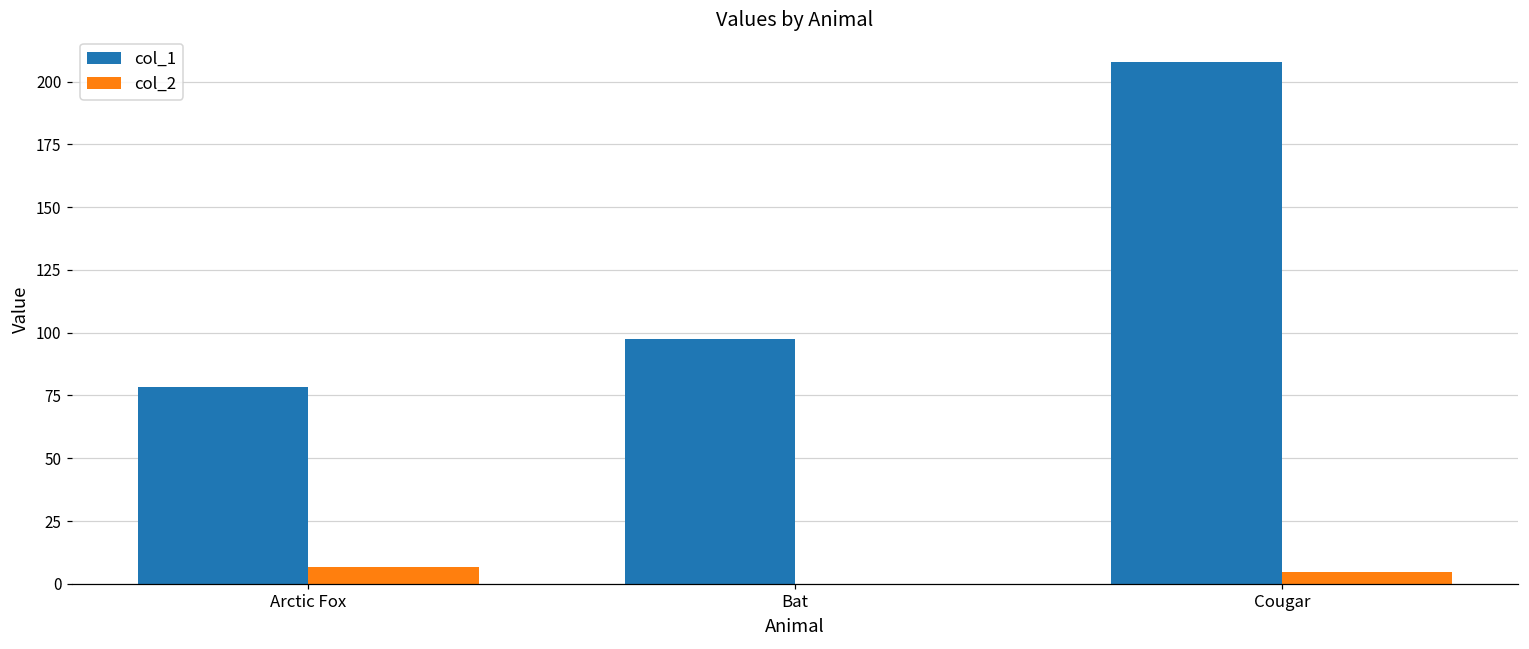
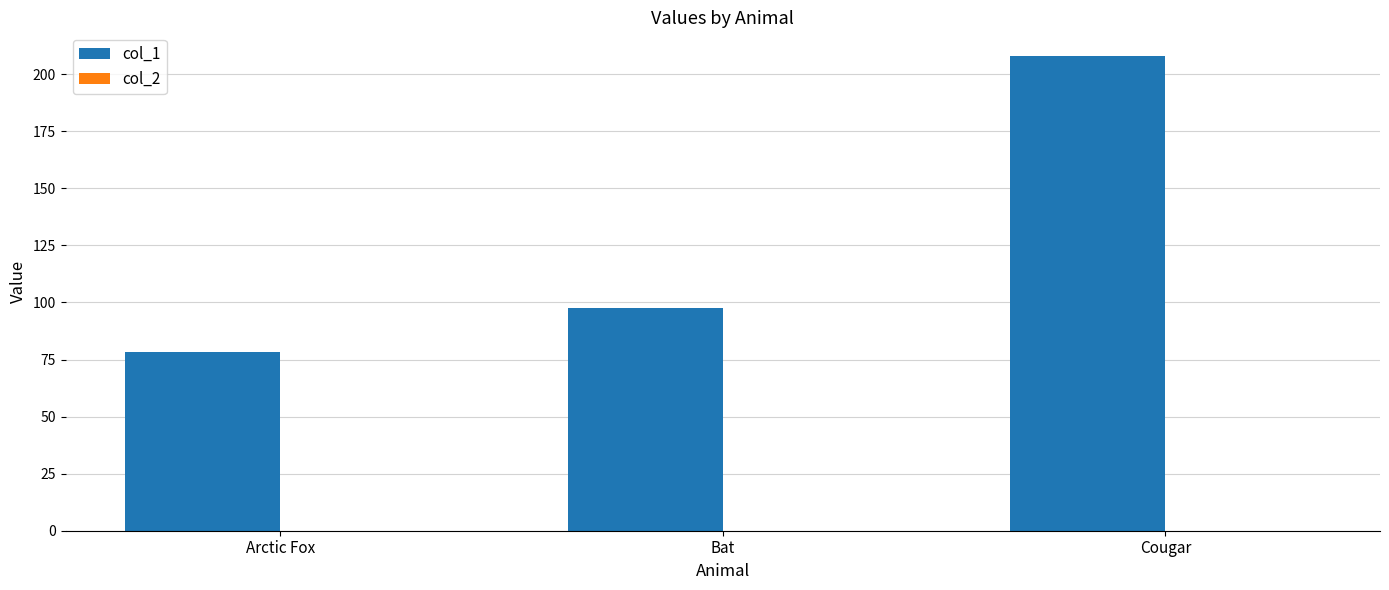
  {
    "col_1": {
      "Arctic Fox": 78,
      "Bat": 98,
      "Cougar": 208
    },
    "col_2": {
-     "Arctic Fox": 7,
+     "Arctic Fox": 0,
      "Bat": 0,
-     "Cougar": 5
+     "Cougar": 0
    }
  }
